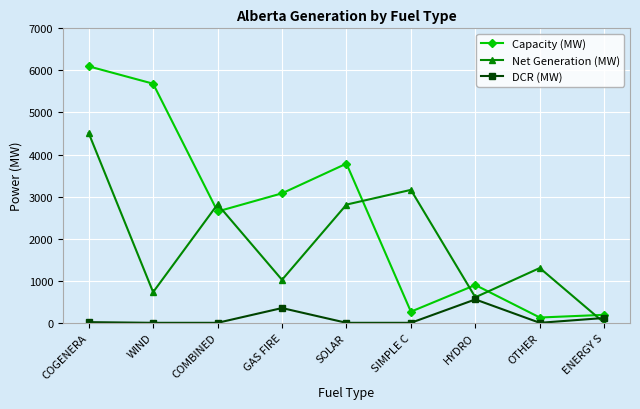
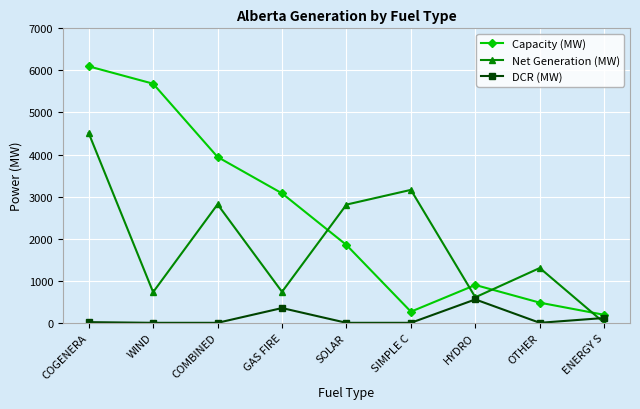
  {
    "Capacity (MW)": {
      "COGENERA": 6100,
      "WIND": 5700,
-     "COMBINED": 2600,
+     "COMBINED": 3900,
      "GAS FIRE": 3100,
-     "SOLAR": 3800,
+     "SOLAR": 1900,
      "SIMPLE C": 300,
      "HYDRO": 900,
-     "OTHER": 100,
+     "OTHER": 500,
      "ENERGY S": 200
    },
    "Net Generation (MW)": {
      "COGENERA": 4500,
      "WIND": 700,
      "COMBINED": 2800,
-     "GAS FIRE": 1000,
+     "GAS FIRE": 700,
      "SOLAR": 2800,
      "SIMPLE C": 3200,
      "OTHER": 1300,
      "ENERGY S": 0
    },
    "DCR (MW)": {
      "COGENERA": 0,
      "WIND": 0,
      "COMBINED": 0,
      "GAS FIRE": 400,
      "SOLAR": 0,
      "SIMPLE C": 0,
      "OTHER": 0,
      "ENERGY S": 100
    }
  }
